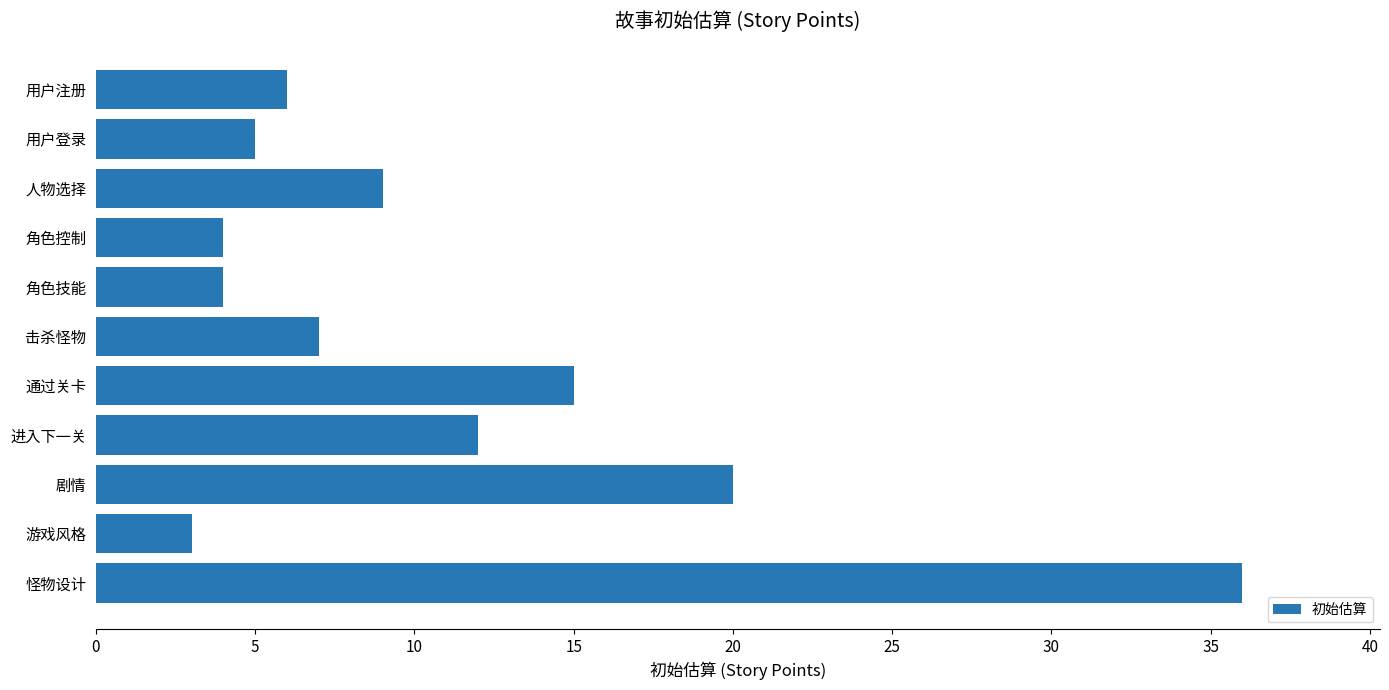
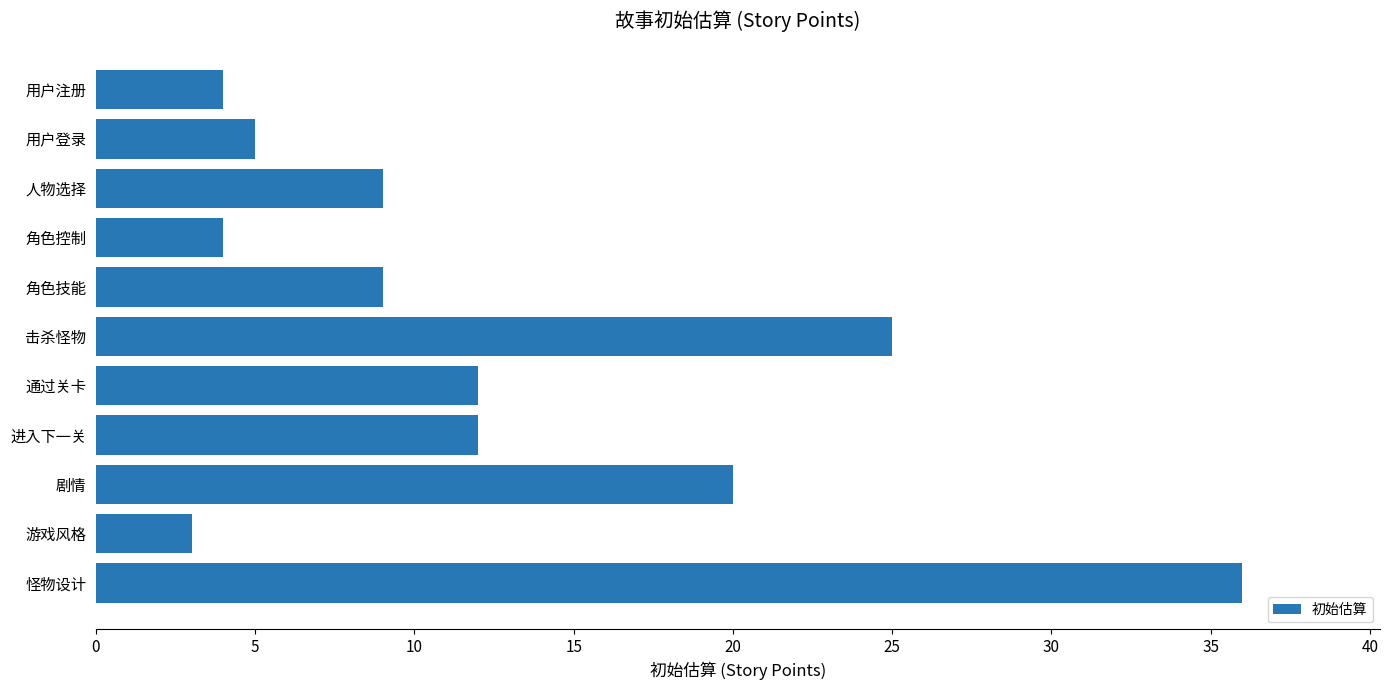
  {
-   "用户注册": 6,
+   "用户注册": 4,
    "用户登录": 5,
    "人物选择": 9,
    "角色控制": 4,
-   "角色技能": 4,
-   "击杀怪物": 7,
-   "通过关卡": 15,
+   "角色技能": 9,
+   "击杀怪物": 25,
+   "通过关卡": 12,
    "进入下一关": 12,
    "剧情": 20,
    "游戏风格": 3,
    "怪物设计": 36
  }
